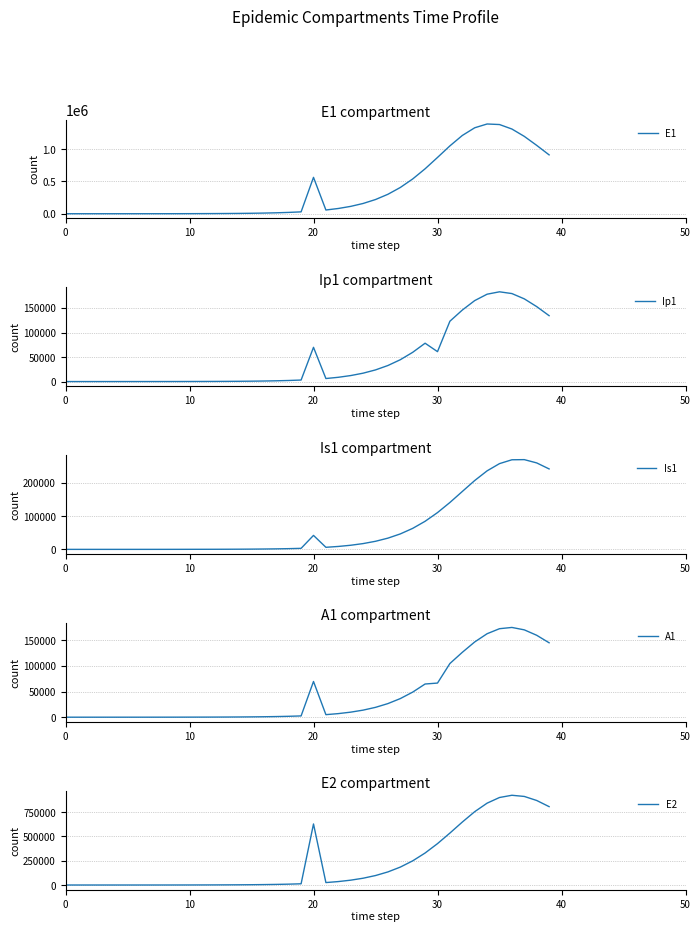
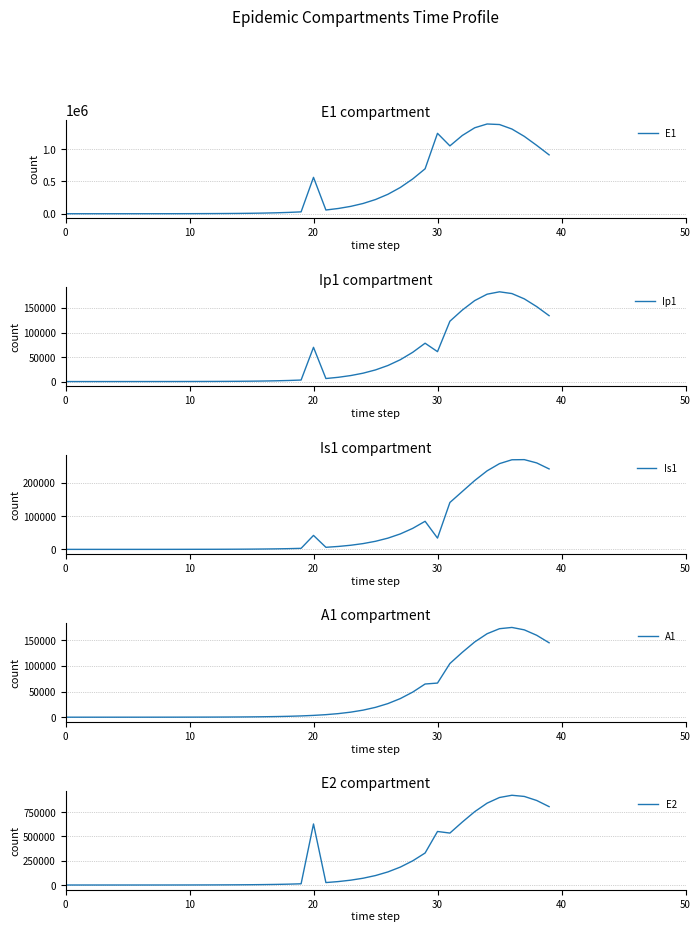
  {
    "E1 compartment": {
      "0": 0,
      "10": 0,
      "20": 600000,
-     "30": 900000
+     "30": 1200000
    },
    "Ip1 compartment": {
      "0": 0,
      "10": 0,
      "20": 70000,
      "30": 60000
    },
    "Is1 compartment": {
      "0": 0,
      "10": 0,
      "20": 40000,
-     "30": 110000
+     "30": 30000
    },
    "A1 compartment": {
      "0": 0,
      "10": 0,
-     "20": 70000,
+     "20": 0,
      "30": 70000
    },
    "E2 compartment": {
      "0": 0,
      "10": 0,
      "20": 600000,
-     "30": 400000
+     "30": 600000
    }
  }
